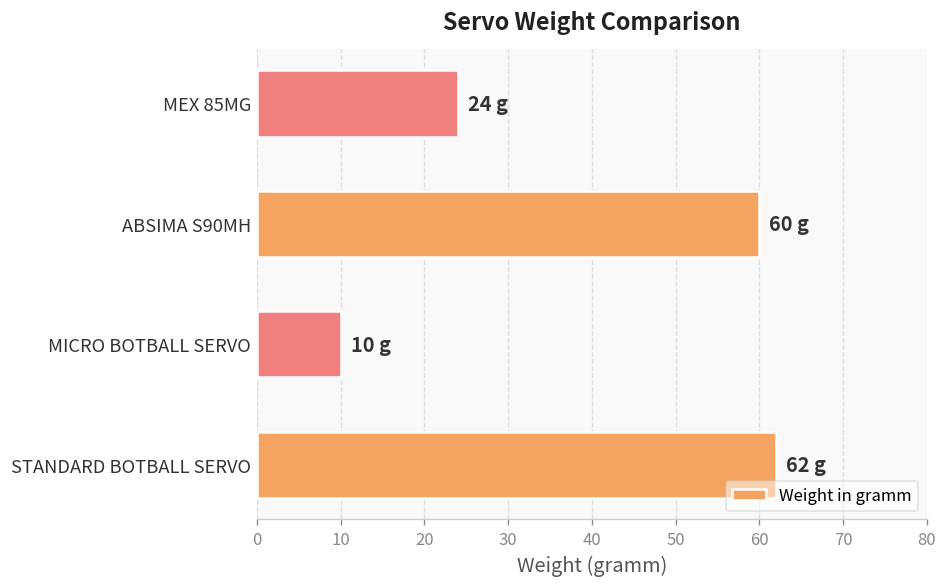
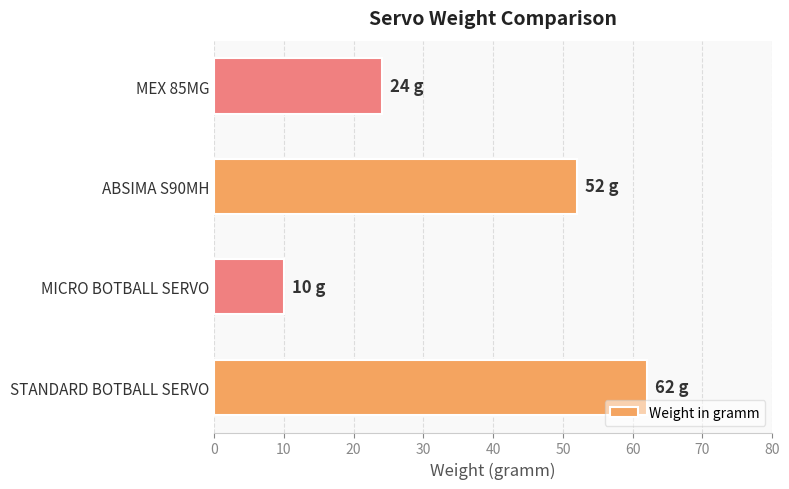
  {
    "MEX 85MG": 24,
-   "ABSIMA S90MH": 60,
+   "ABSIMA S90MH": 52,
    "MICRO BOTBALL SERVO": 10,
    "STANDARD BOTBALL SERVO": 62
  }
